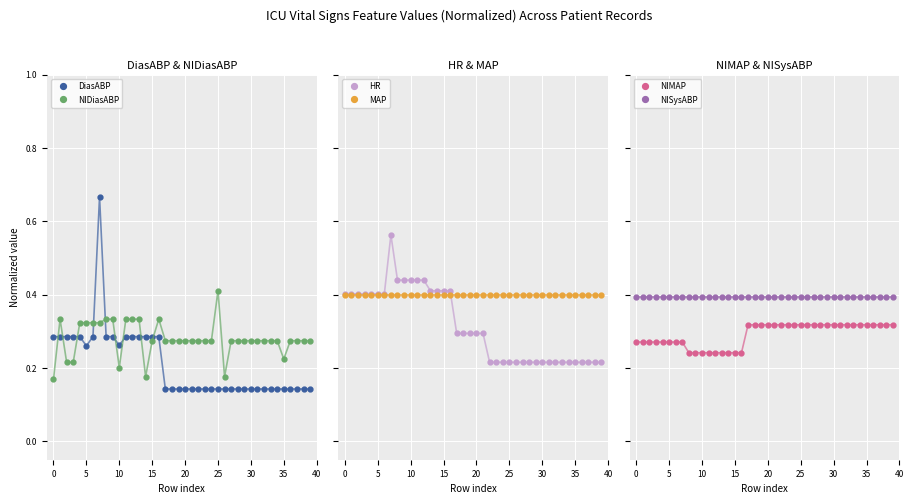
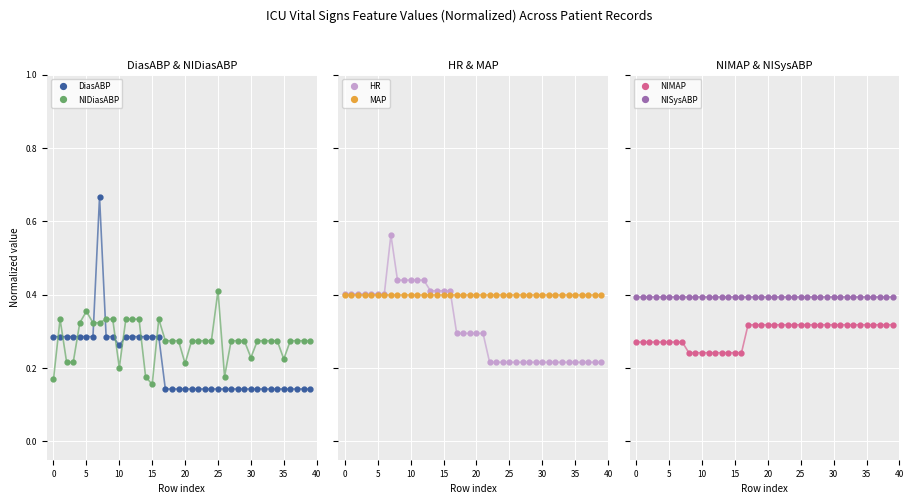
  {
    "DiasABP & NIDiasABP": {
      "DiasABP": {
        "0": 0.29,
-       "5": 0.26,
+       "5": 0.29,
        "10": 0.26,
        "15": 0.29,
        "20": 0.14,
        "25": 0.14,
        "30": 0.14,
        "35": 0.14
      },
      "NIDiasABP": {
        "0": 0.17,
-       "5": 0.32,
+       "5": 0.35,
        "10": 0.20,
-       "15": 0.27,
-       "20": 0.27,
+       "15": 0.16,
+       "20": 0.21,
        "25": 0.41,
-       "30": 0.27,
+       "30": 0.23,
        "35": 0.22
      }
    }
  }
